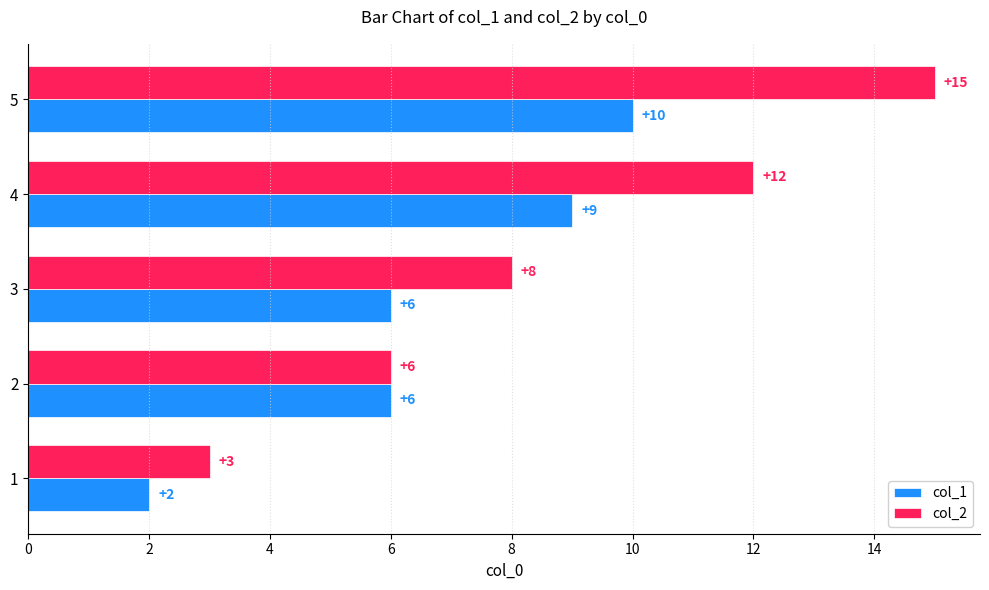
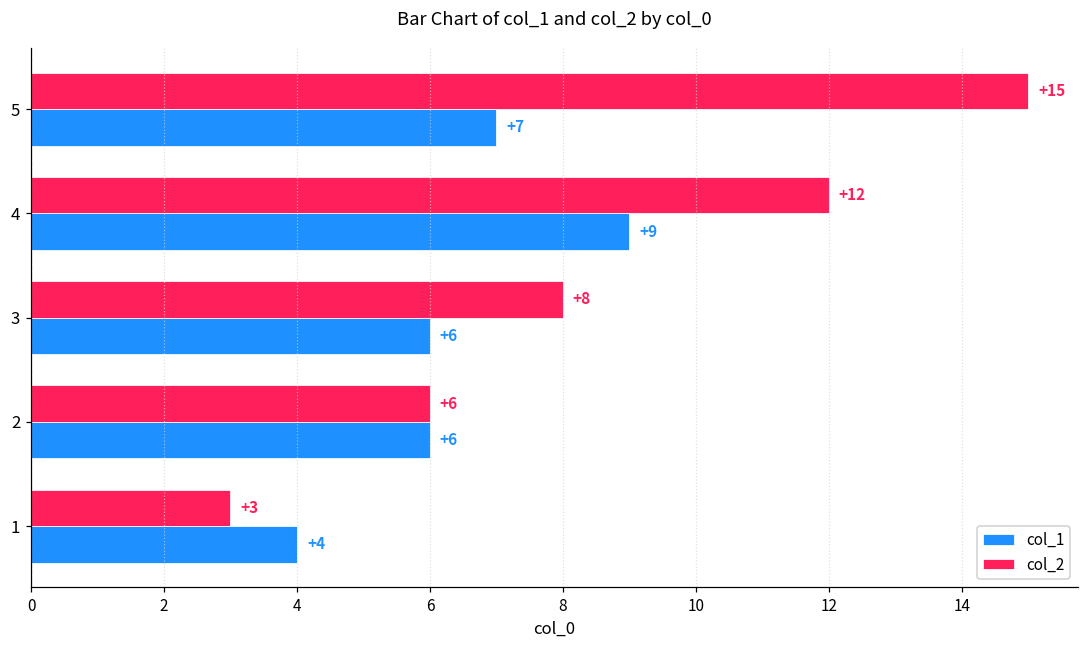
  {
    "col_1": {
-     "5": "+10",
+     "5": "+7",
      "4": "+9",
      "3": "+6",
      "2": "+6",
-     "1": "+2"
+     "1": "+4"
    },
    "col_2": {
      "5": "+15",
      "4": "+12",
      "3": "+8",
      "2": "+6",
      "1": "+3"
    }
  }
